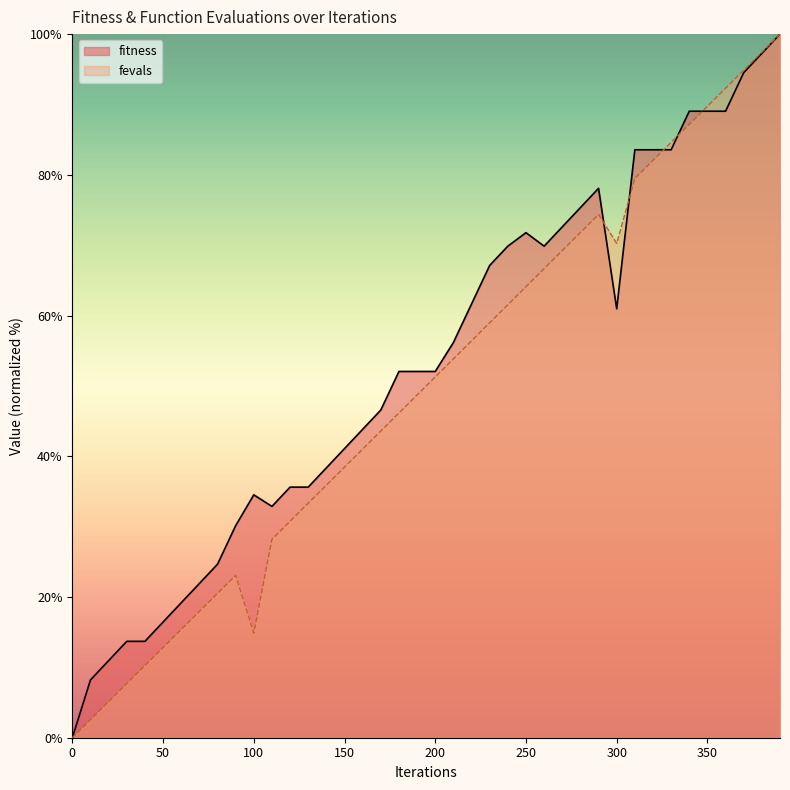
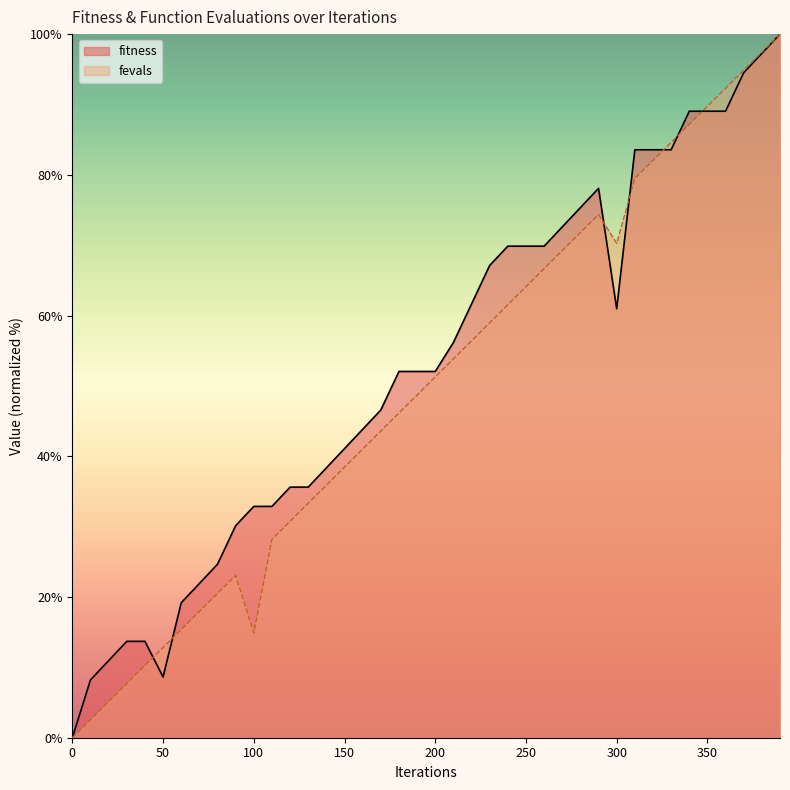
  {
    "fitness": {
-     "50": "16%",
-     "100": "35%",
+     "50": "9%",
+     "100": "33%",
      "150": "41%",
      "200": "52%",
-     "250": "72%",
+     "250": "70%",
      "300": "61%",
      "350": "89%"
    },
    "fevals": {
      "50": "13%",
      "100": "15%",
      "150": "38%",
      "200": "51%",
      "250": "64%",
      "300": "70%",
      "350": "90%"
    }
  }
